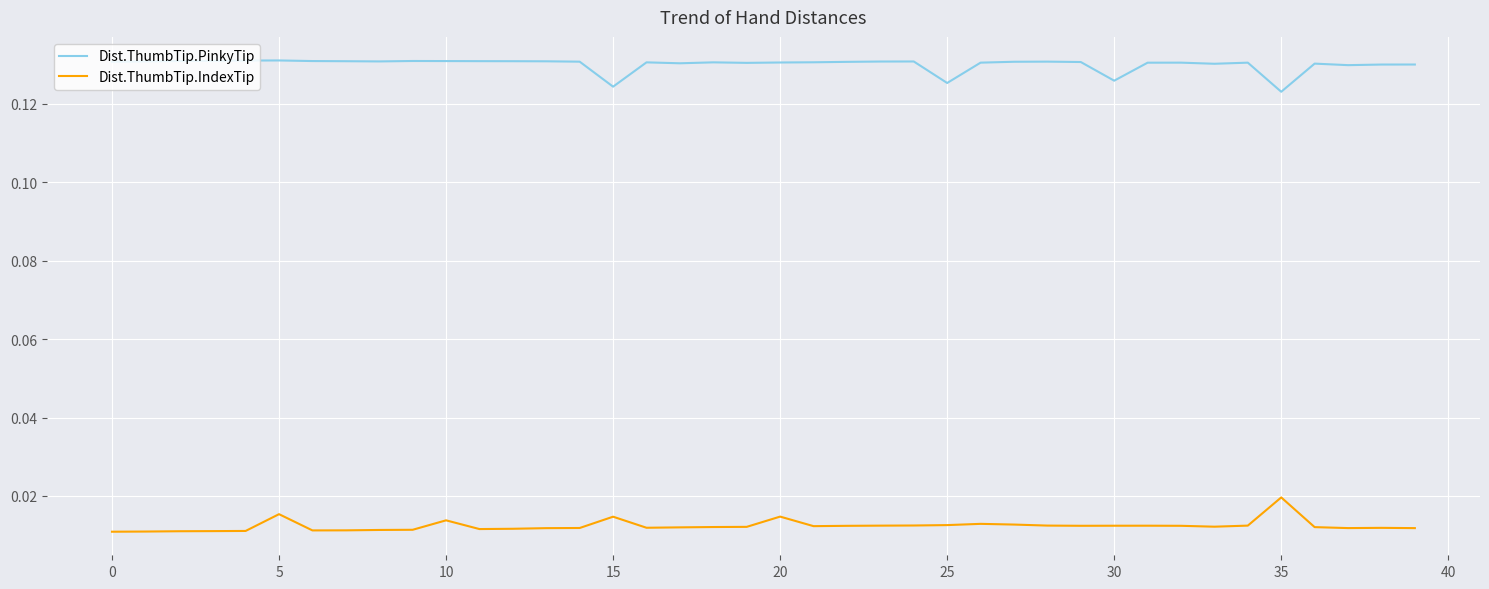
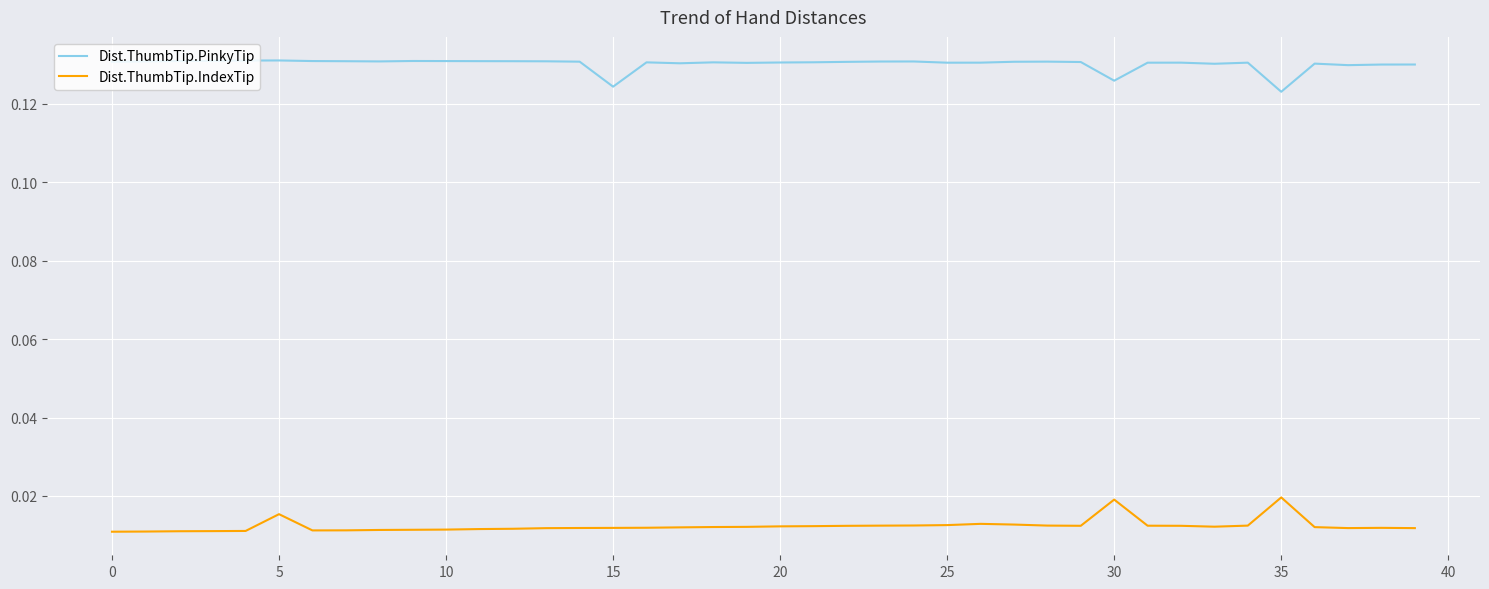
  {
    "Dist.ThumbTip.PinkyTip": {
      "5": 0.131,
      "10": 0.131,
      "15": 0.124,
      "20": 0.131,
-     "25": 0.125,
+     "25": 0.130,
      "30": 0.126,
      "35": 0.123
    },
    "Dist.ThumbTip.IndexTip": {
      "0": 0.011,
      "5": 0.015,
-     "10": 0.014,
-     "15": 0.015,
-     "20": 0.015,
+     "10": 0.011,
+     "15": 0.012,
+     "20": 0.012,
      "25": 0.013,
-     "30": 0.012,
+     "30": 0.019,
      "35": 0.020
    }
  }
